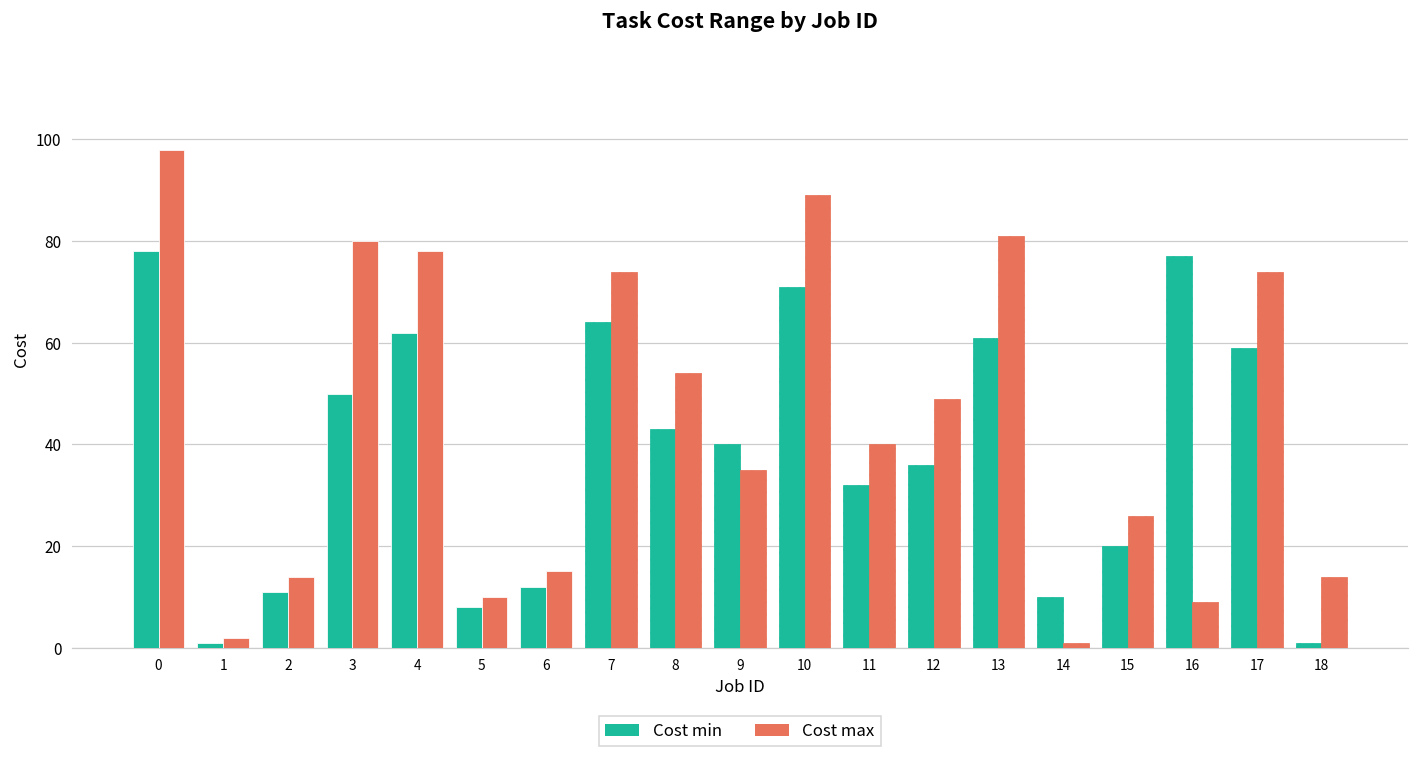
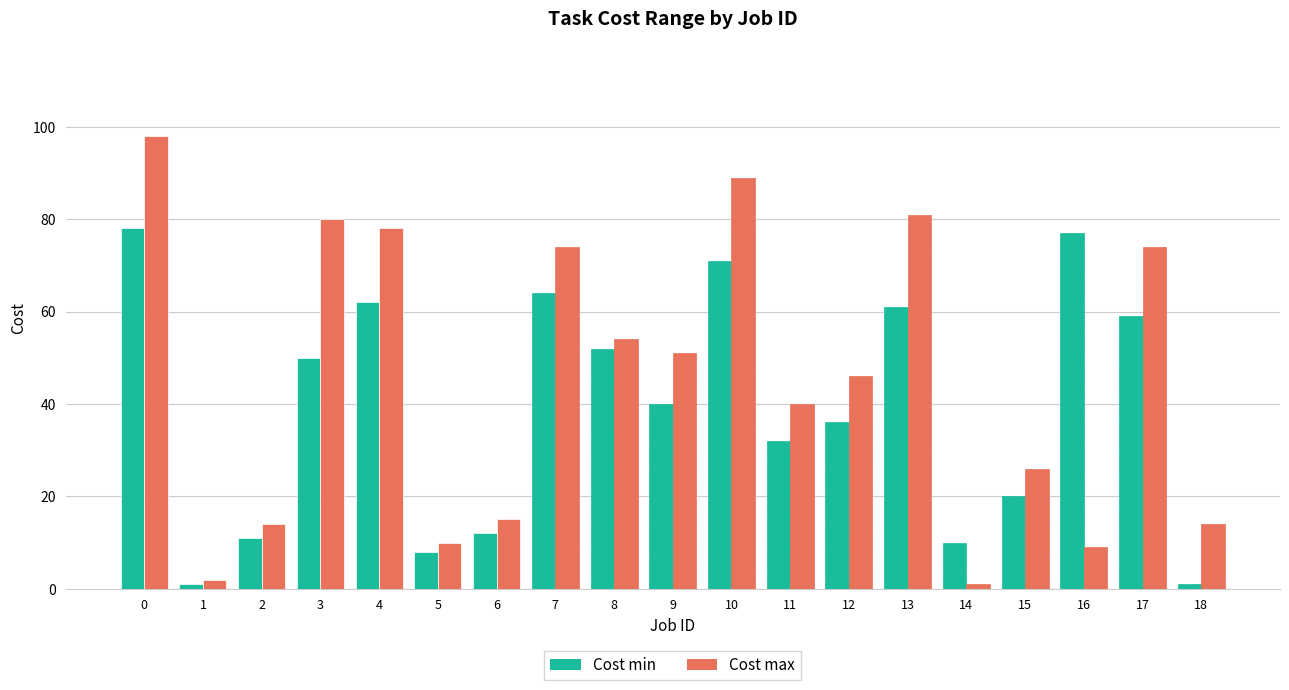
  {
    "Cost min": {
      "0": 78,
      "1": 1,
      "2": 11,
      "3": 50,
      "4": 62,
      "5": 8,
      "6": 12,
      "7": 64,
-     "8": 43,
+     "8": 52,
      "9": 40,
      "10": 71,
      "11": 32,
      "12": 36,
      "13": 61,
      "14": 10,
      "15": 20,
      "16": 77,
      "17": 59,
      "18": 1
    },
    "Cost max": {
      "0": 98,
      "1": 2,
      "2": 14,
      "3": 80,
      "4": 78,
      "5": 10,
      "6": 15,
      "7": 74,
      "8": 54,
-     "9": 35,
+     "9": 51,
      "10": 89,
      "11": 40,
-     "12": 49,
+     "12": 46,
      "13": 81,
      "14": 1,
      "15": 26,
      "16": 9,
      "17": 74,
      "18": 14
    }
  }
